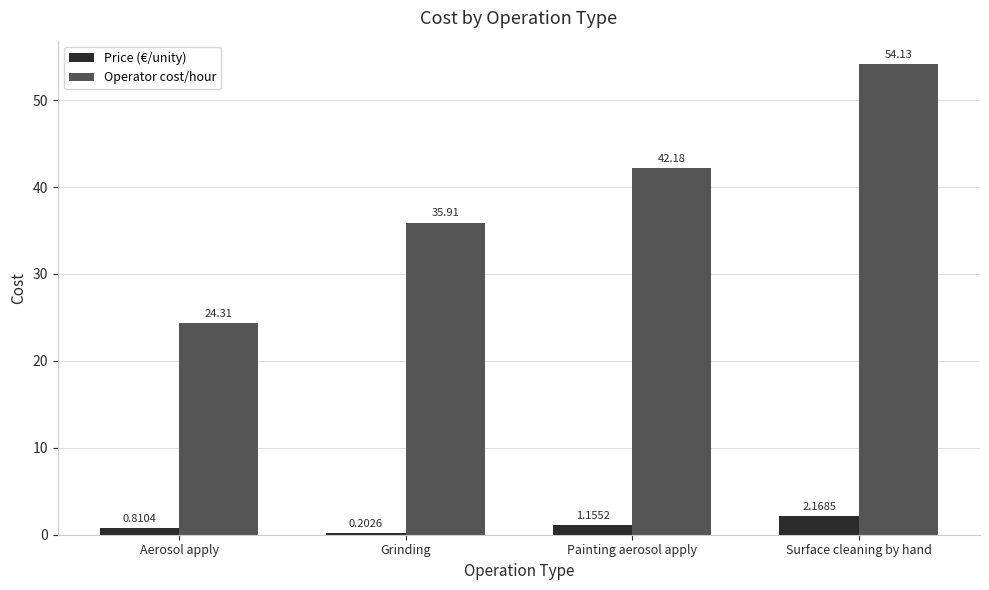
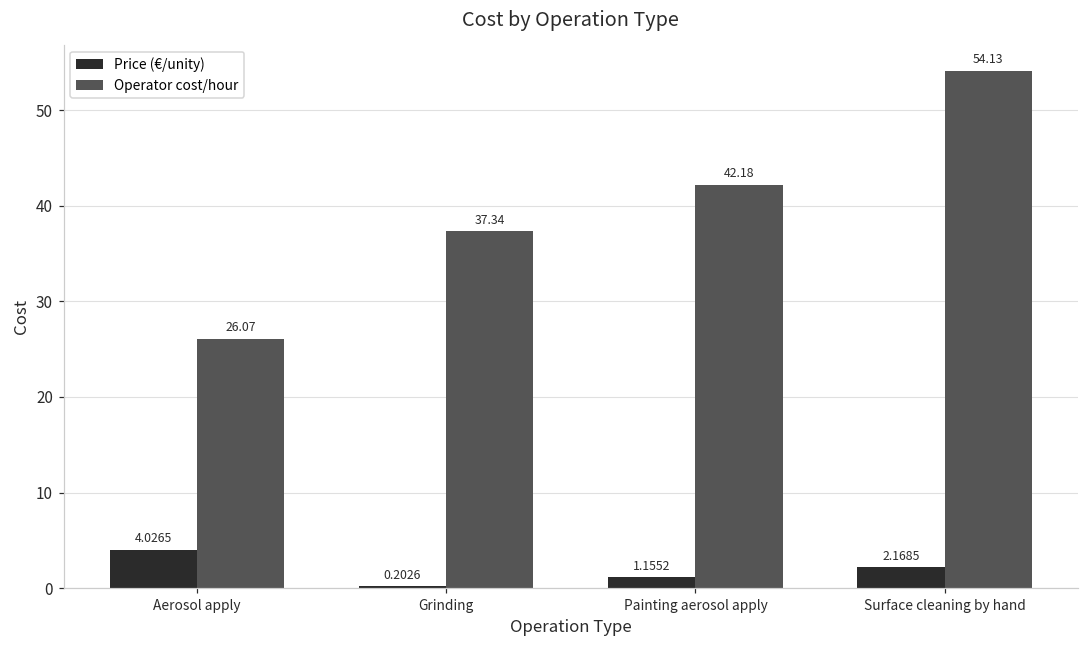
  {
    "Price (€/unity)": {
-     "Aerosol apply": 0.8104,
+     "Aerosol apply": 4.0265,
      "Grinding": 0.2026,
      "Painting aerosol apply": 1.1552,
      "Surface cleaning by hand": 2.1685
    },
    "Operator cost/hour": {
-     "Aerosol apply": 24.31,
-     "Grinding": 35.91,
+     "Aerosol apply": 26.07,
+     "Grinding": 37.34,
      "Painting aerosol apply": 42.18,
      "Surface cleaning by hand": 54.13
    }
  }
